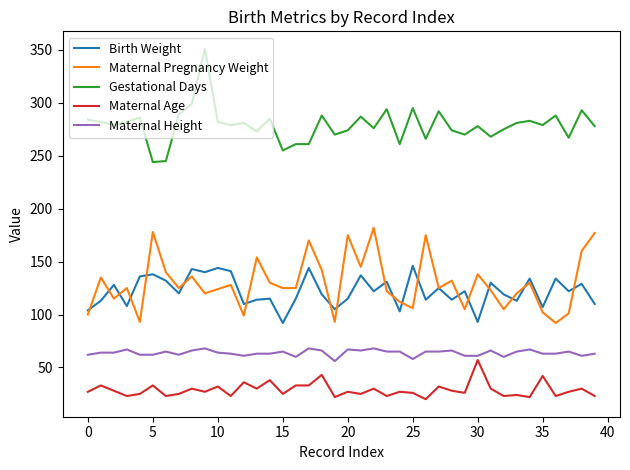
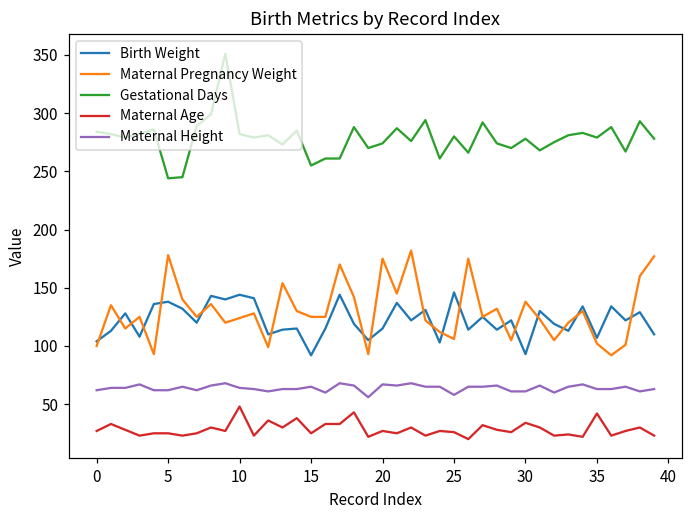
  {
    "Birth Weight": {
      "0": 104,
      "5": 138,
      "10": 144,
      "15": 92,
      "20": 115,
      "25": 146,
      "30": 93,
      "35": 107
    },
    "Maternal Pregnancy Weight": {
      "0": 100,
      "5": 178,
      "10": 124,
      "15": 125,
      "20": 175,
      "25": 106,
      "30": 138,
      "35": 102
    },
    "Gestational Days": {
      "5": 244,
      "15": 255,
      "20": 274,
-     "25": 295,
+     "25": 280,
      "30": 278,
      "35": 279
    },
    "Maternal Age": {
      "0": 27,
-     "5": 33,
-     "10": 32,
+     "5": 25,
+     "10": 48,
      "15": 25,
      "20": 27,
      "25": 26,
-     "30": 57,
+     "30": 34,
      "35": 42
    },
    "Maternal Height": {
      "0": 62,
      "5": 62,
      "10": 64,
      "15": 65,
      "20": 67,
      "25": 58,
      "30": 61,
      "35": 63
    }
  }
